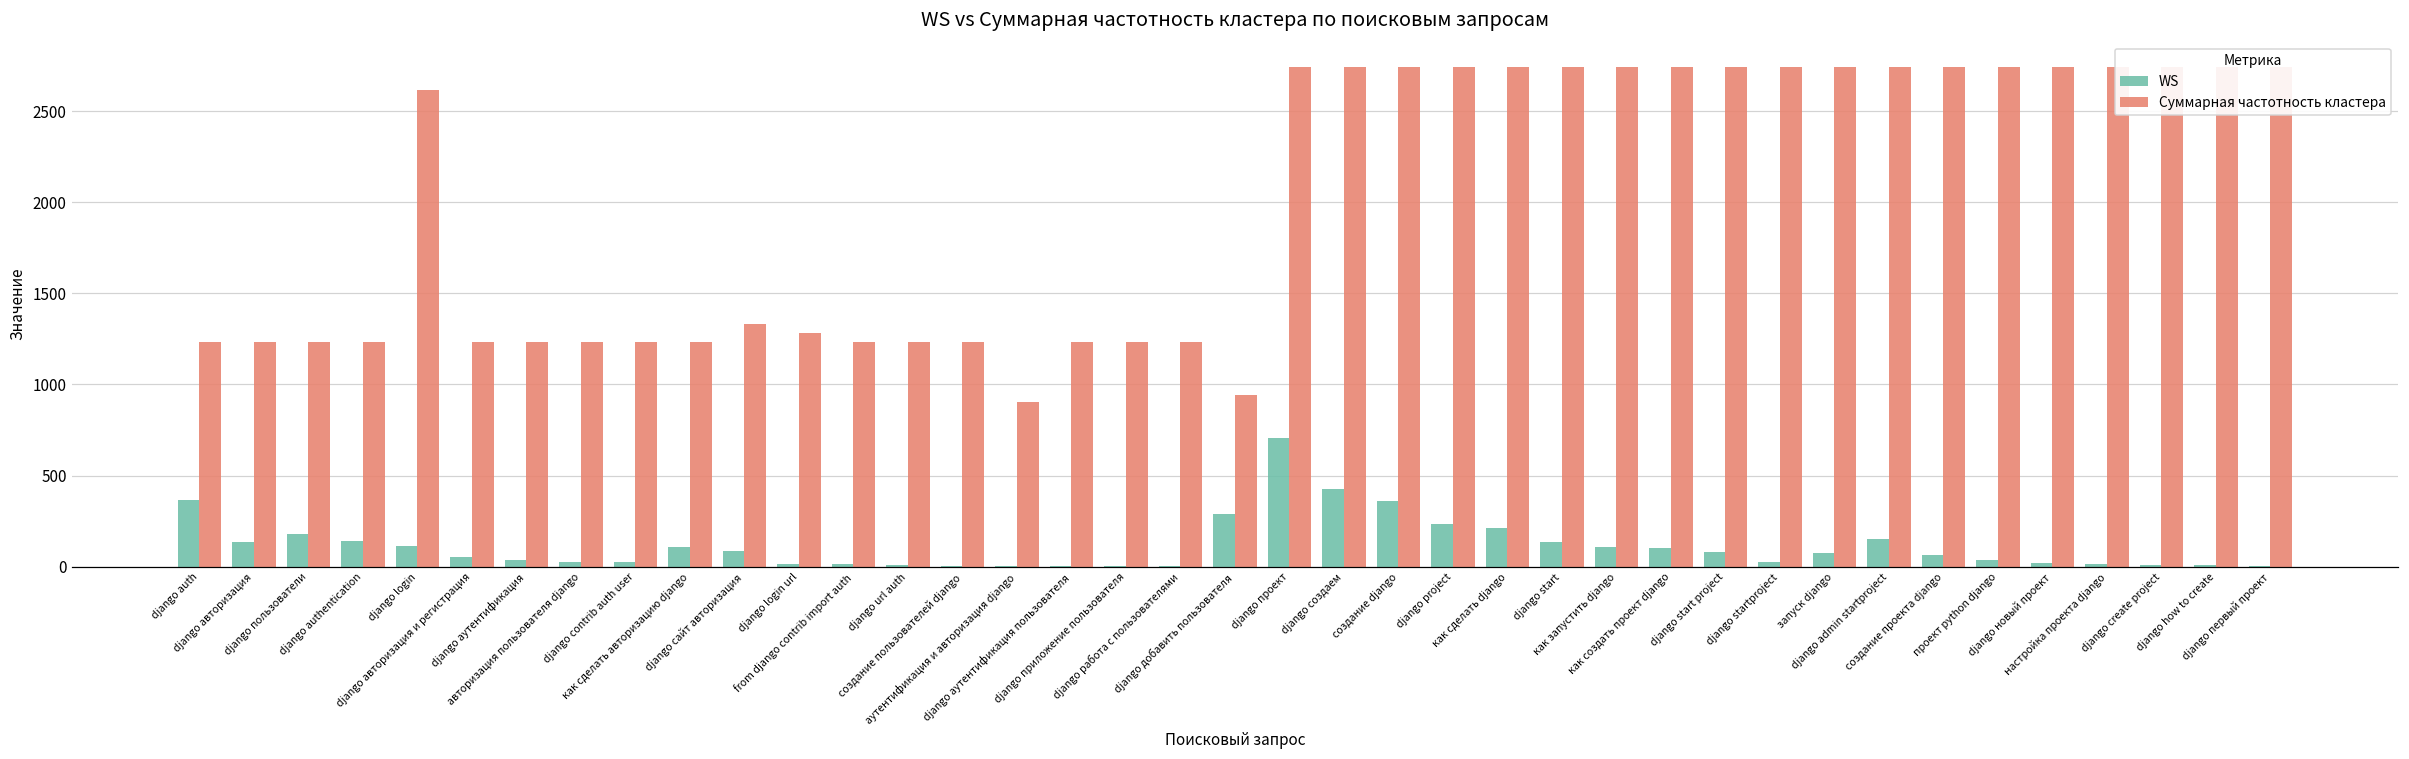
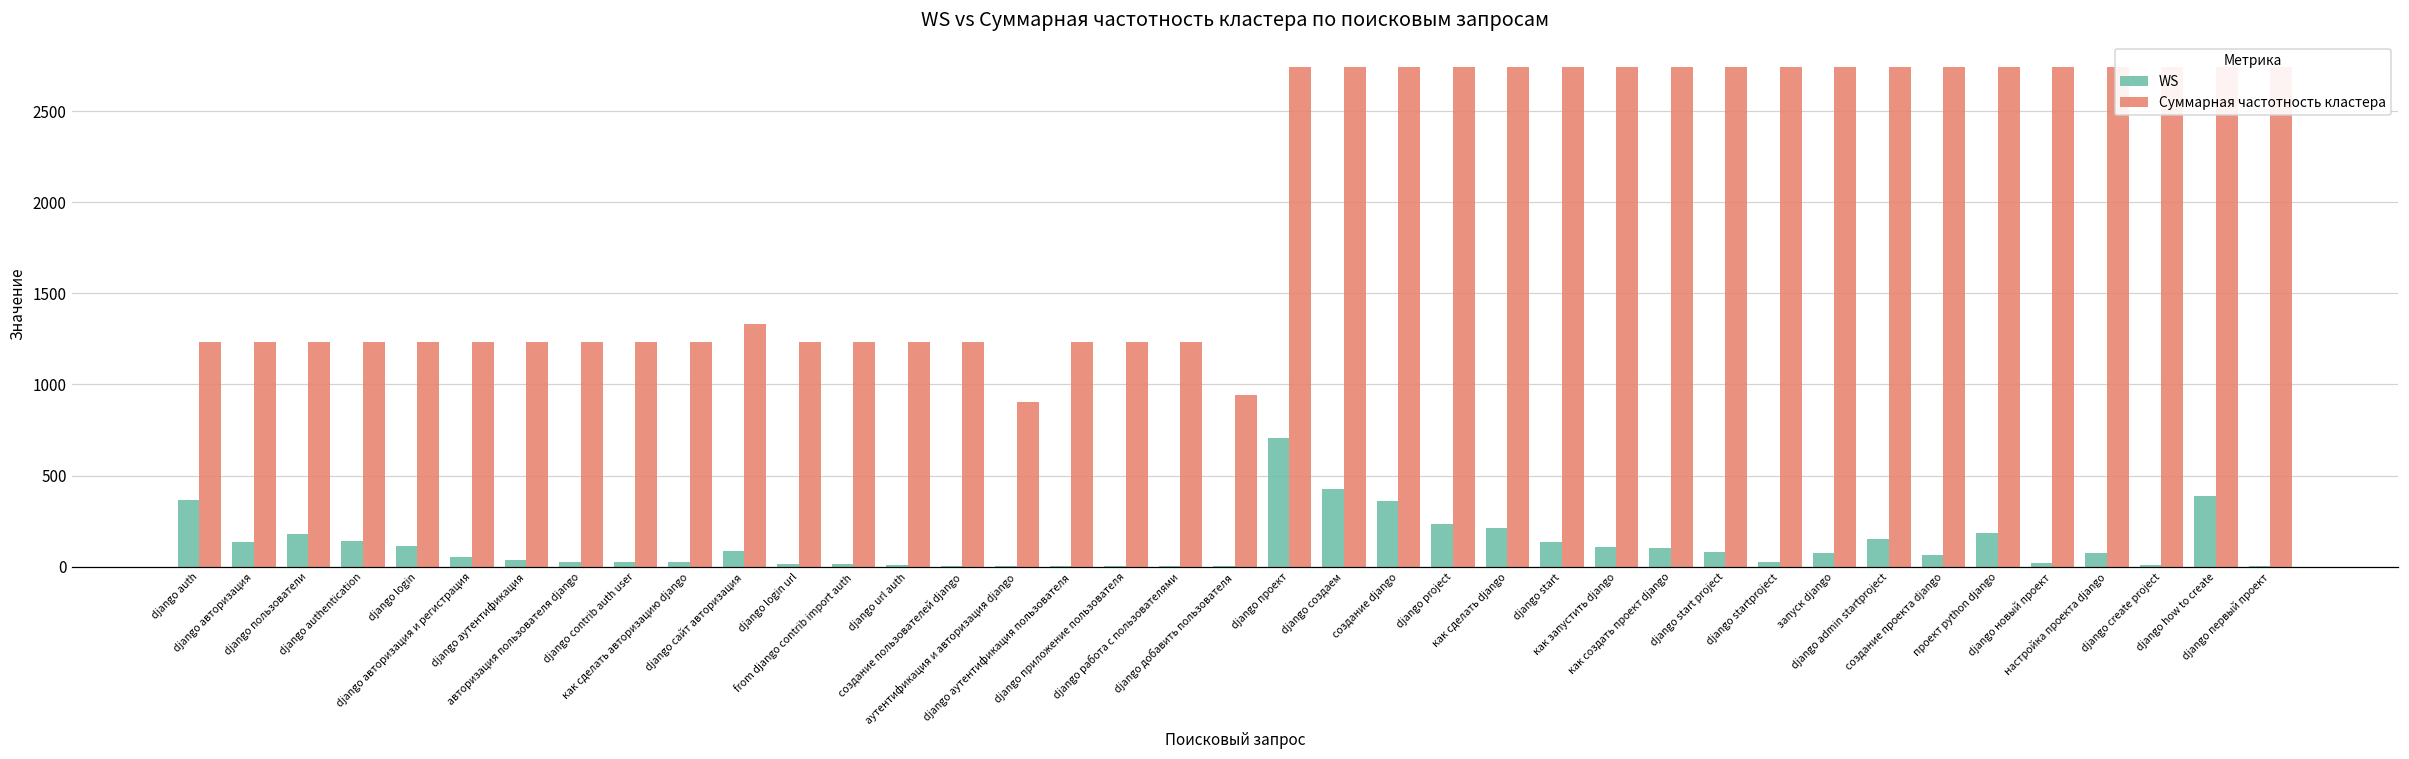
  {
    "WS": {
      "django auth": 360,
      "django авторизация": 140,
      "django пользователи": 180,
      "django authentication": 140,
      "django login": 110,
      "django авторизация и регистрация": 50,
      "django аутентификация": 40,
      "авторизация пользователя django": 30,
      "django contrib auth user": 30,
-     "как сделать авторизацию django": 110,
+     "как сделать авторизацию django": 20,
      "django сайт авторизация": 90,
-     "django добавить пользователя": 290,
+     "django добавить пользователя": 0,
      "django проект": 710,
      "django создаем": 430,
      "создание django": 360,
      "django project": 240,
      "как сделать django": 210,
      "django start": 140,
      "как запустить django": 110,
      "как создать проект django": 100,
      "django start project": 80,
      "django startproject": 30,
      "запуск django": 80,
      "django admin startproject": 150,
      "создание проекта django": 70,
-     "проект python django": 40,
+     "проект python django": 180,
      "django новый проект": 20,
-     "настройка проекта django": 10,
-     "django how to create": 10
+     "настройка проекта django": 70,
+     "django how to create": 390
    },
    "Суммарная частотность кластера": {
      "django auth": 1230,
      "django авторизация": 1230,
      "django пользователи": 1230,
      "django authentication": 1230,
-     "django login": 2620,
+     "django login": 1230,
      "django авторизация и регистрация": 1230,
      "django аутентификация": 1230,
      "авторизация пользователя django": 1230,
      "django contrib auth user": 1230,
      "как сделать авторизацию django": 1230,
      "django сайт авторизация": 1330,
-     "django login url": 1280,
+     "django login url": 1230,
      "from django contrib import auth": 1230,
      "django url auth": 1230,
      "создание пользователей django": 1230,
      "аутентификация и авторизация django": 910,
      "django аутентификация пользователя": 1230,
      "django приложение пользователя": 1230,
      "django работа с пользователями": 1230,
      "django добавить пользователя": 940,
      "django проект": 2740,
      "django создаем": 2740,
      "создание django": 2740,
      "django project": 2740,
      "как сделать django": 2740,
      "django start": 2740,
      "как запустить django": 2740,
      "как создать проект django": 2740,
      "django start project": 2740,
      "django startproject": 2740,
      "запуск django": 2740,
      "django admin startproject": 2740,
      "создание проекта django": 2740,
      "проект python django": 2740,
      "django новый проект": 2740
    }
  }
